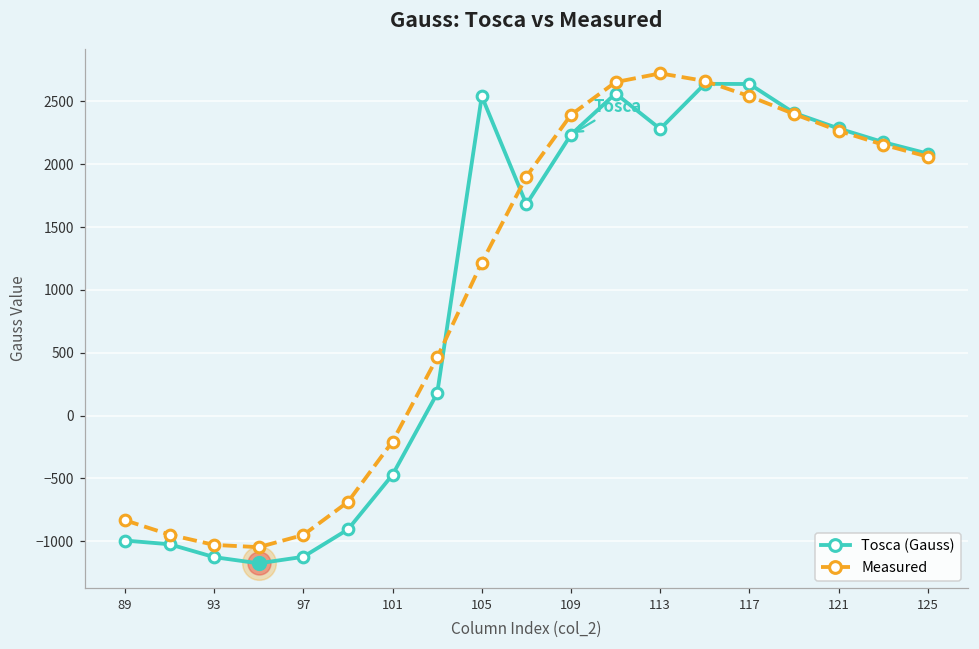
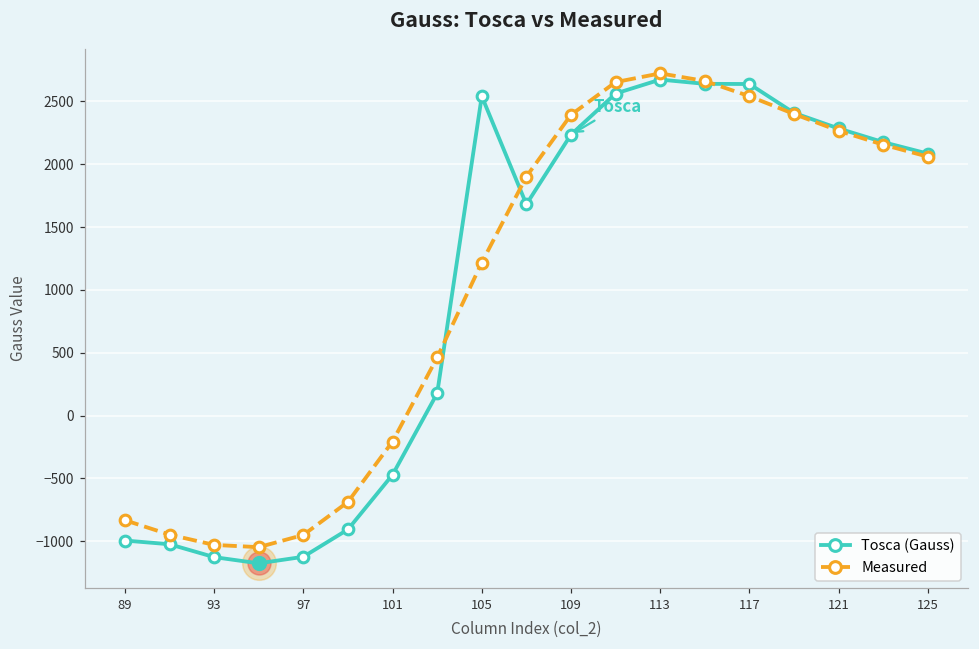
  {
    "Tosca (Gauss)": {
      "89": -990,
      "93": -1130,
      "97": -1120,
      "101": -470,
      "105": 2540,
      "109": 2240,
-     "113": 2280,
+     "113": 2670,
      "117": 2640,
      "125": 2080
    }
  }
